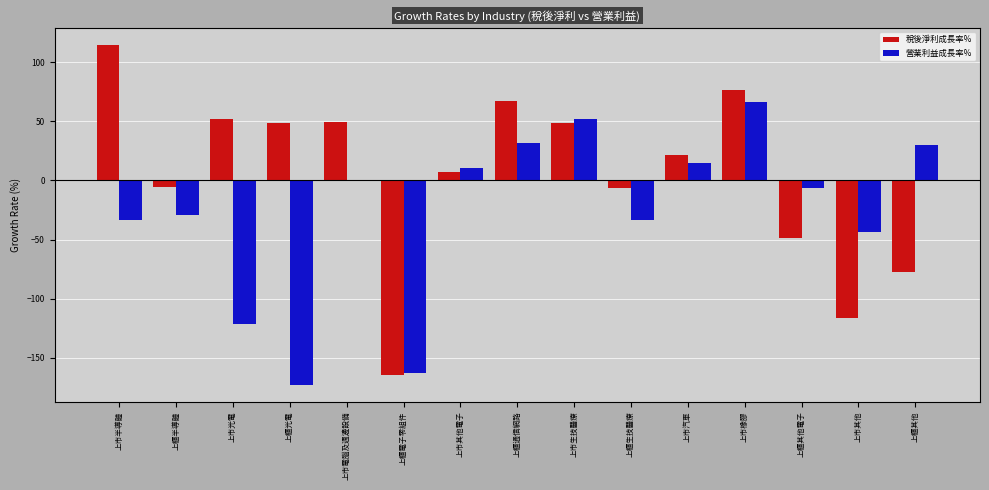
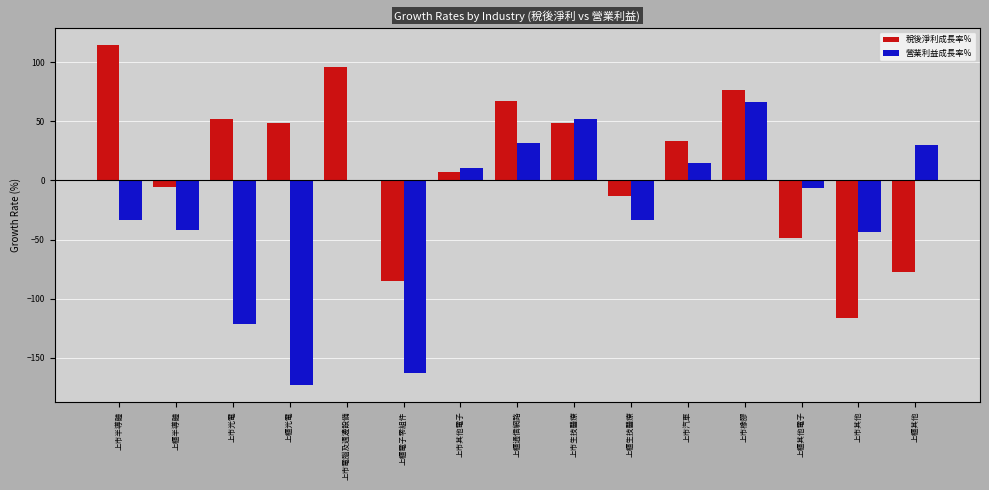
  {
    "稅後淨利成長率%": {
      "上市半導體": 115,
      "上櫃半導體": -6,
      "上市光電": 52,
      "上櫃光電": 49,
-     "上市電腦及週邊設備": 49,
-     "上櫃電子零組件": -165,
+     "上市電腦及週邊設備": 96,
+     "上櫃電子零組件": -86,
      "上市其他電子": 7,
      "上櫃通信網路": 68,
      "上市生技醫療": 49,
-     "上櫃生技醫療": -6,
-     "上市汽車": 21,
+     "上櫃生技醫療": -13,
+     "上市汽車": 34,
      "上市橡膠": 76,
      "上櫃其他電子": -49,
      "上市其他": -116,
      "上櫃其他": -77
    },
    "營業利益成長率%": {
      "上市半導體": -34,
-     "上櫃半導體": -29,
+     "上櫃半導體": -42,
      "上市光電": -122,
      "上櫃光電": -173,
      "上櫃電子零組件": -163,
      "上市其他電子": 11,
      "上櫃通信網路": 32,
      "上市生技醫療": 52,
      "上櫃生技醫療": -34,
      "上市汽車": 15,
      "上市橡膠": 67,
      "上櫃其他電子": -6,
      "上市其他": -44,
      "上櫃其他": 30
    }
  }
